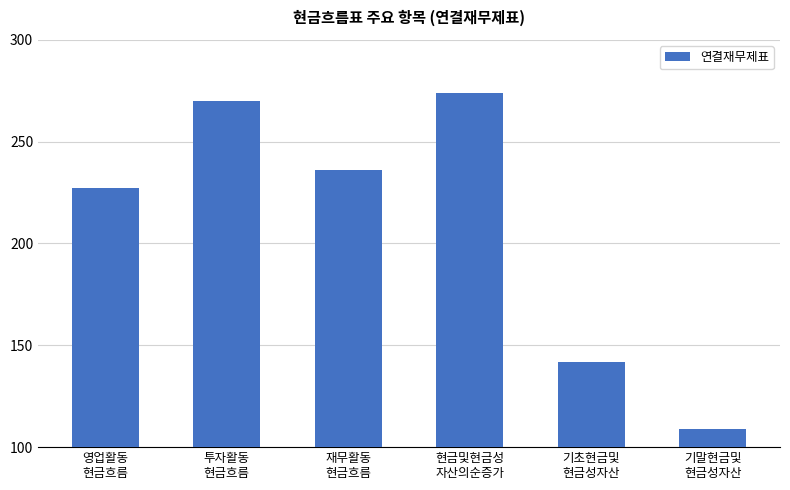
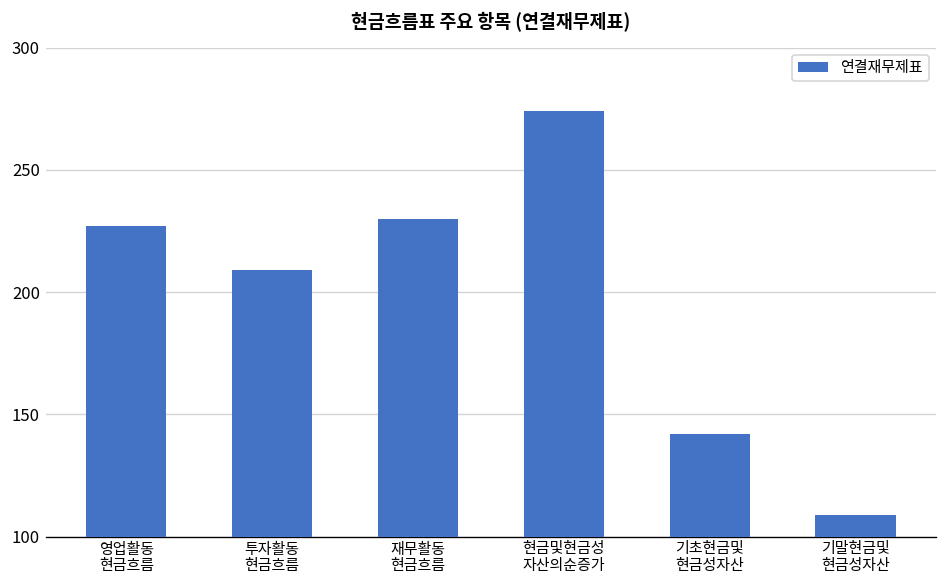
  {
    "영업활동 현금흐름": 227,
-   "투자활동 현금흐름": 270,
-   "재무활동 현금흐름": 236,
+   "투자활동 현금흐름": 209,
+   "재무활동 현금흐름": 230,
    "현금및현금성 자산의순증가": 274,
    "기초현금및 현금성자산": 142,
    "기말현금및 현금성자산": 109
  }
